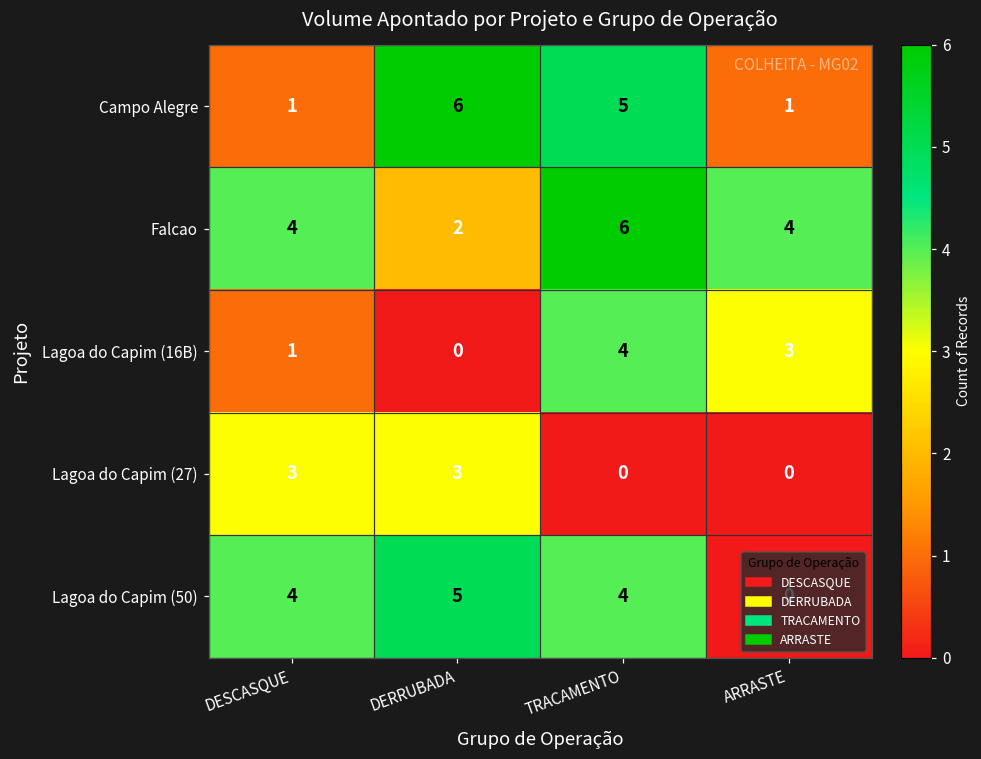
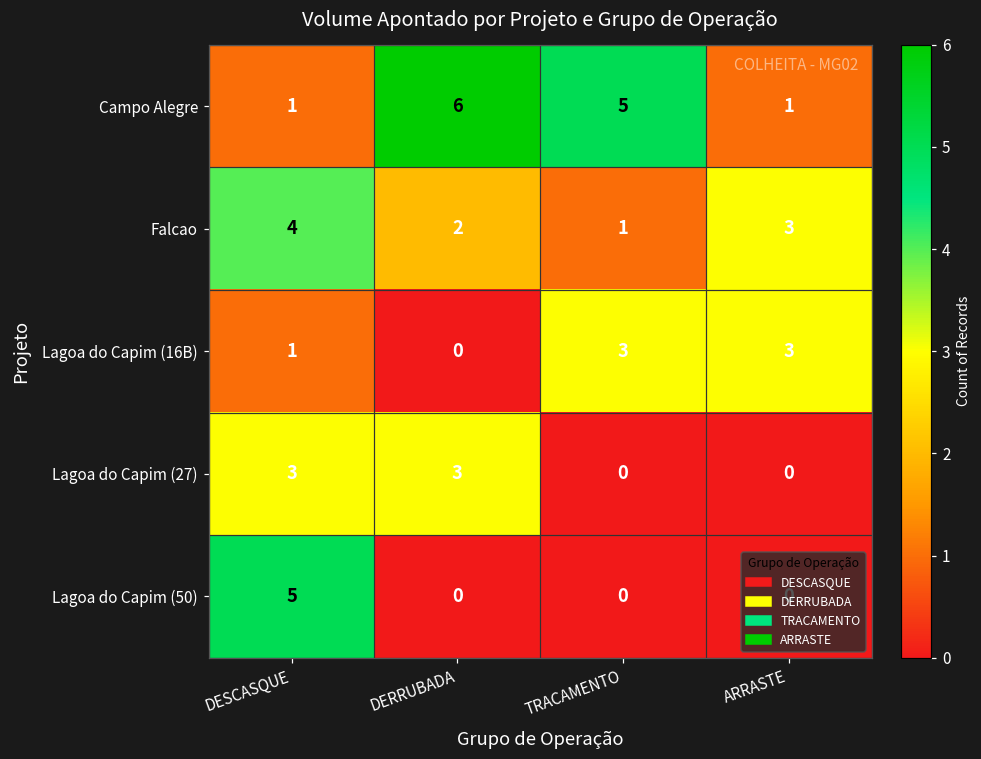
  {
    "Campo Alegre": {
      "DESCASQUE": 1,
      "DERRUBADA": 6,
      "TRACAMENTO": 5
    },
    "Falcao": {
      "DESCASQUE": 4,
      "DERRUBADA": 2,
-     "TRACAMENTO": 6,
-     "ARRASTE": 4
+     "TRACAMENTO": 1,
+     "ARRASTE": 3
    },
    "Lagoa do Capim (16B)": {
      "DESCASQUE": 1,
      "DERRUBADA": 0,
-     "TRACAMENTO": 4,
+     "TRACAMENTO": 3,
      "ARRASTE": 3
    },
    "Lagoa do Capim (27)": {
      "DESCASQUE": 3,
      "DERRUBADA": 3,
      "TRACAMENTO": 0,
      "ARRASTE": 0
    },
    "Lagoa do Capim (50)": {
-     "DESCASQUE": 4,
-     "DERRUBADA": 5,
-     "TRACAMENTO": 4
+     "DESCASQUE": 5,
+     "DERRUBADA": 0,
+     "TRACAMENTO": 0
    }
  }
